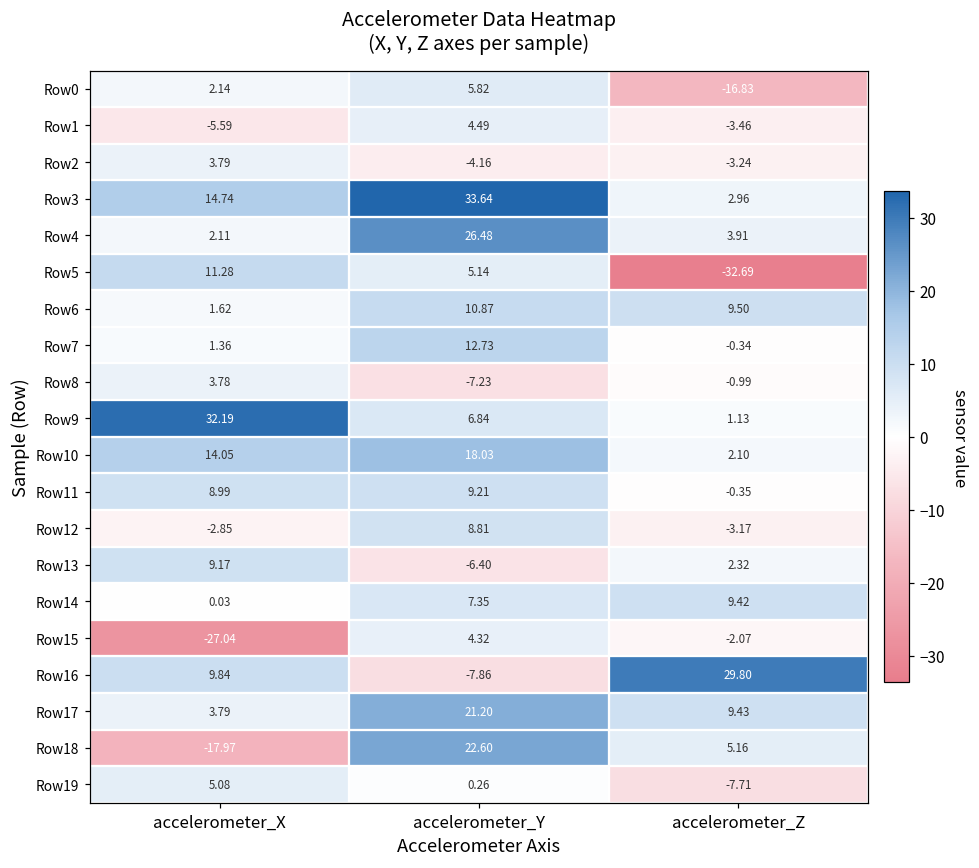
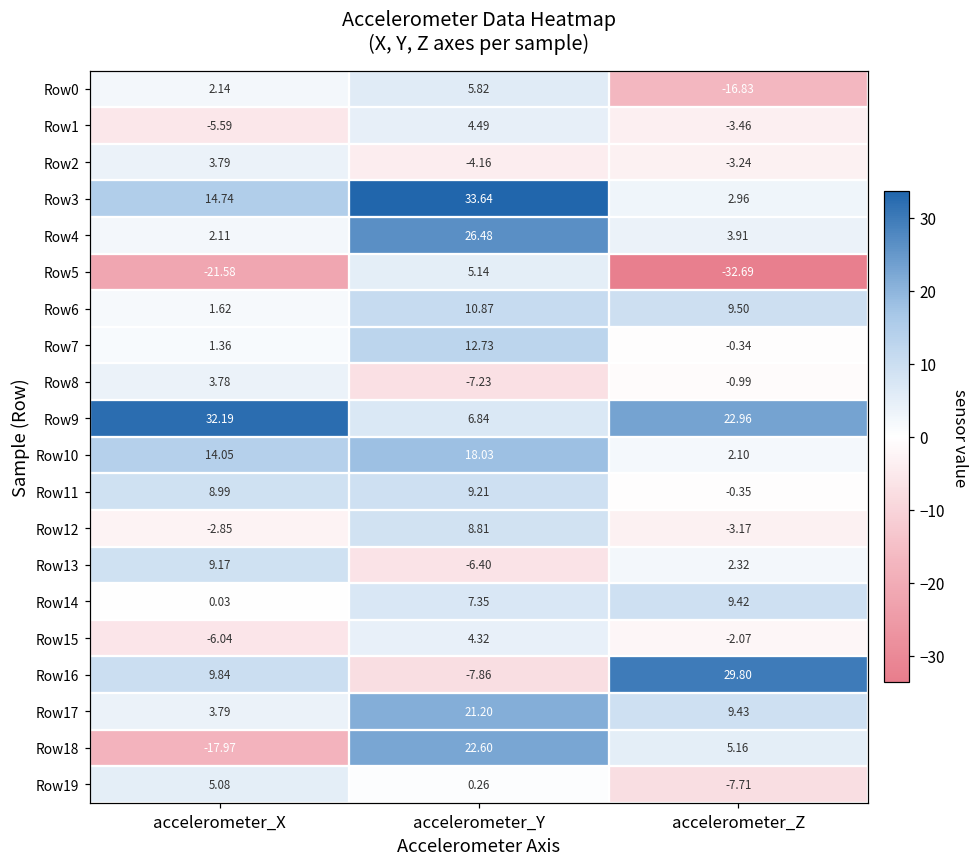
  {
    "Row0": {
      "accelerometer_X": 2.14,
      "accelerometer_Y": 5.82,
      "accelerometer_Z": -16.83
    },
    "Row1": {
      "accelerometer_X": -5.59,
      "accelerometer_Y": 4.49,
      "accelerometer_Z": -3.46
    },
    "Row2": {
      "accelerometer_X": 3.79,
      "accelerometer_Y": -4.16,
      "accelerometer_Z": -3.24
    },
    "Row3": {
      "accelerometer_X": 14.74,
      "accelerometer_Y": 33.64,
      "accelerometer_Z": 2.96
    },
    "Row4": {
      "accelerometer_X": 2.11,
      "accelerometer_Y": 26.48,
      "accelerometer_Z": 3.91
    },
    "Row5": {
-     "accelerometer_X": 11.28,
+     "accelerometer_X": -21.58,
      "accelerometer_Y": 5.14,
      "accelerometer_Z": -32.69
    },
    "Row6": {
      "accelerometer_X": 1.62,
      "accelerometer_Y": 10.87,
      "accelerometer_Z": 9.50
    },
    "Row7": {
      "accelerometer_X": 1.36,
      "accelerometer_Y": 12.73,
      "accelerometer_Z": -0.34
    },
    "Row8": {
      "accelerometer_X": 3.78,
      "accelerometer_Y": -7.23,
      "accelerometer_Z": -0.99
    },
    "Row9": {
      "accelerometer_X": 32.19,
      "accelerometer_Y": 6.84,
-     "accelerometer_Z": 1.13
+     "accelerometer_Z": 22.96
    },
    "Row10": {
      "accelerometer_X": 14.05,
      "accelerometer_Y": 18.03,
      "accelerometer_Z": 2.10
    },
    "Row11": {
      "accelerometer_X": 8.99,
      "accelerometer_Y": 9.21,
      "accelerometer_Z": -0.35
    },
    "Row12": {
      "accelerometer_X": -2.85,
      "accelerometer_Y": 8.81,
      "accelerometer_Z": -3.17
    },
    "Row13": {
      "accelerometer_X": 9.17,
      "accelerometer_Y": -6.40,
      "accelerometer_Z": 2.32
    },
    "Row14": {
      "accelerometer_X": 0.03,
      "accelerometer_Y": 7.35,
      "accelerometer_Z": 9.42
    },
    "Row15": {
-     "accelerometer_X": -27.04,
+     "accelerometer_X": -6.04,
      "accelerometer_Y": 4.32,
      "accelerometer_Z": -2.07
    },
    "Row16": {
      "accelerometer_X": 9.84,
      "accelerometer_Y": -7.86,
      "accelerometer_Z": 29.80
    },
    "Row17": {
      "accelerometer_X": 3.79,
      "accelerometer_Y": 21.20,
      "accelerometer_Z": 9.43
    },
    "Row18": {
      "accelerometer_X": -17.97,
      "accelerometer_Y": 22.60,
      "accelerometer_Z": 5.16
    },
    "Row19": {
      "accelerometer_X": 5.08,
      "accelerometer_Y": 0.26,
      "accelerometer_Z": -7.71
    }
  }
